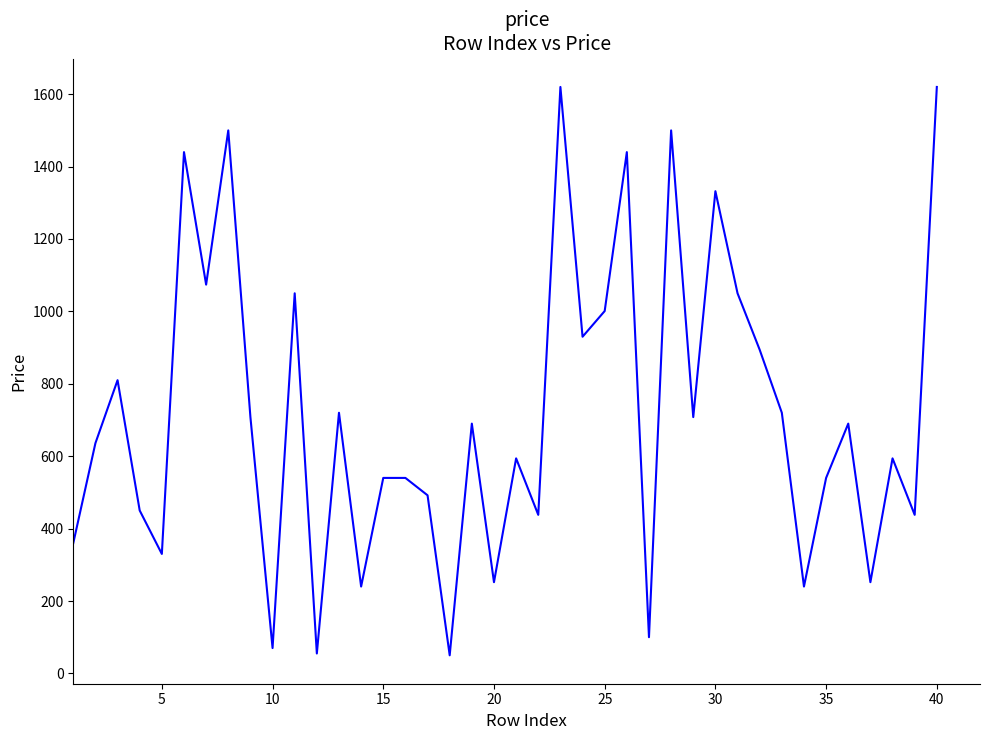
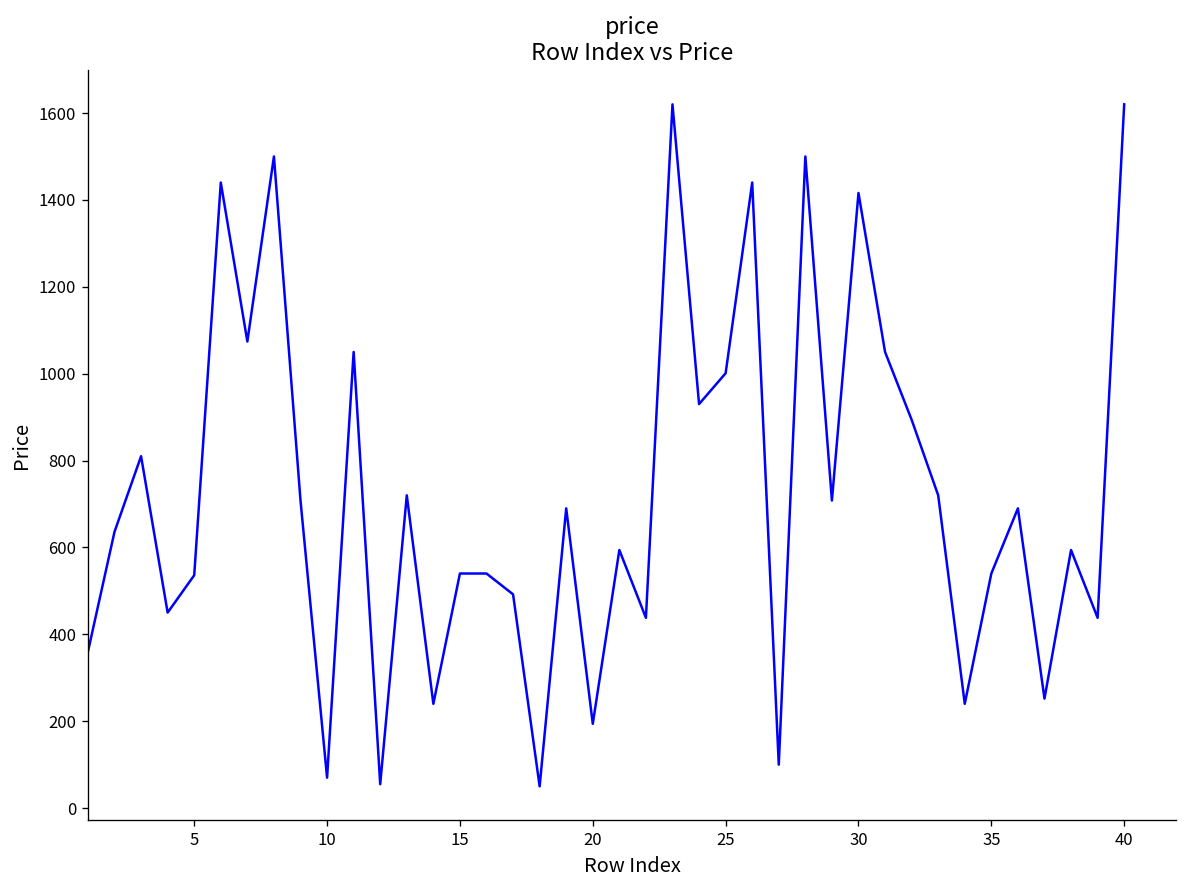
  {
-   "5": 330,
+   "5": 540,
    "10": 70,
    "15": 540,
-   "20": 250,
+   "20": 190,
    "25": 1000,
-   "30": 1330,
+   "30": 1420,
    "35": 540,
    "40": 1620
  }
